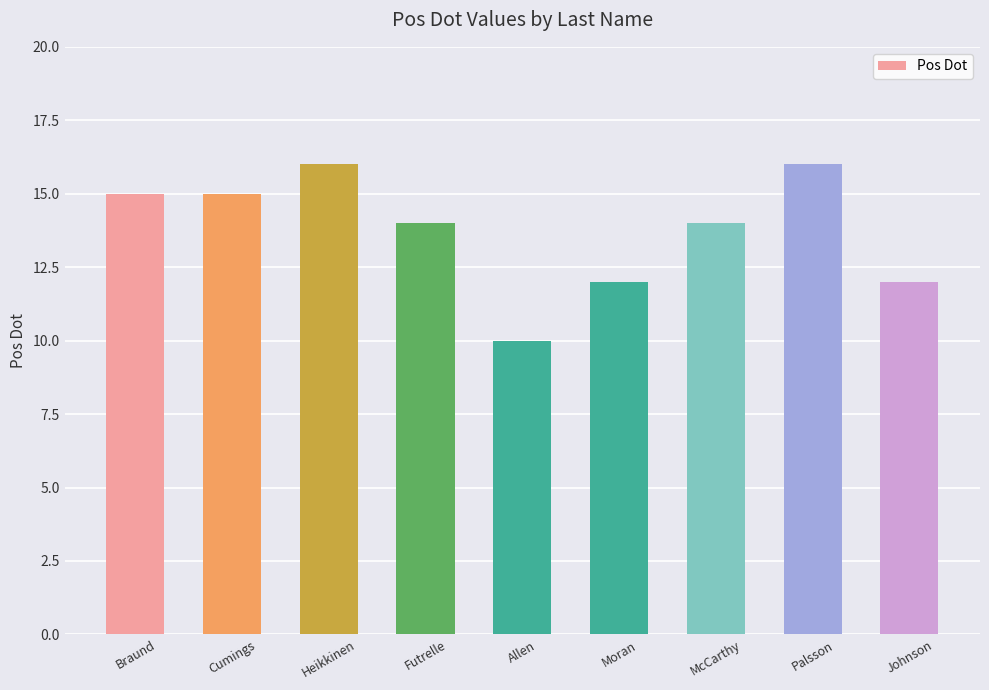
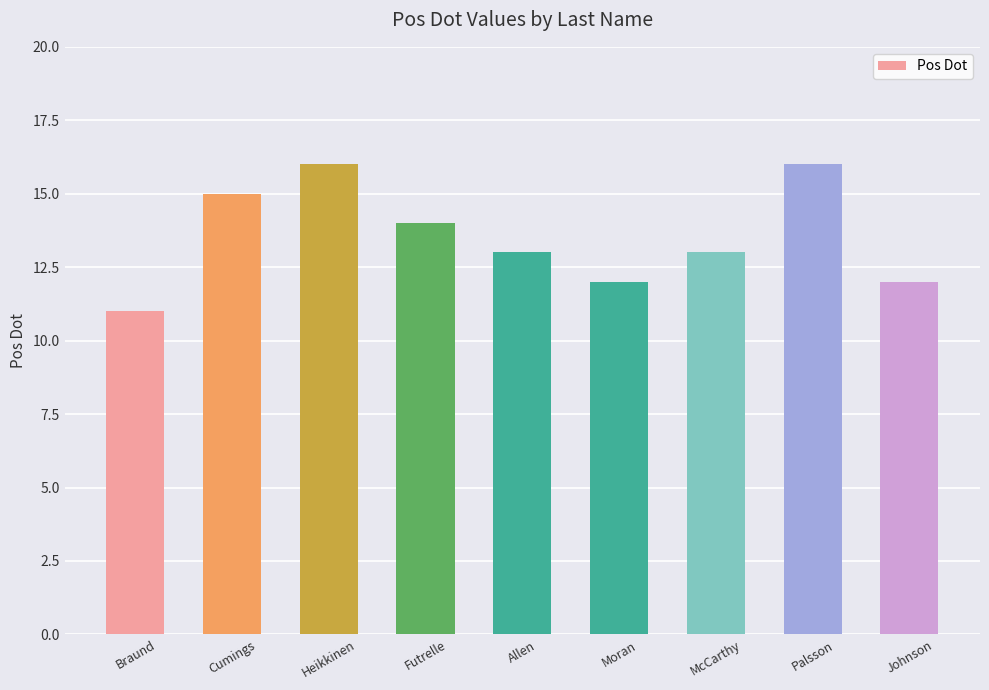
  {
-   "Braund": 15,
+   "Braund": 11,
    "Cumings": 15,
    "Heikkinen": 16,
    "Futrelle": 14,
-   "Allen": 10,
+   "Allen": 13,
    "Moran": 12,
-   "McCarthy": 14,
+   "McCarthy": 13,
    "Palsson": 16,
    "Johnson": 12
  }
